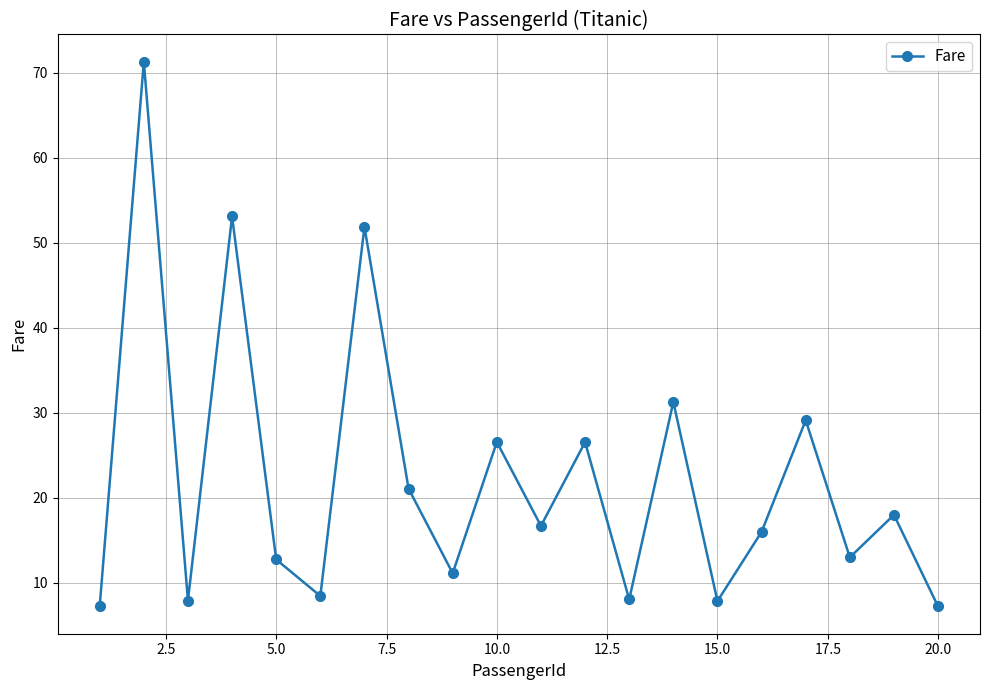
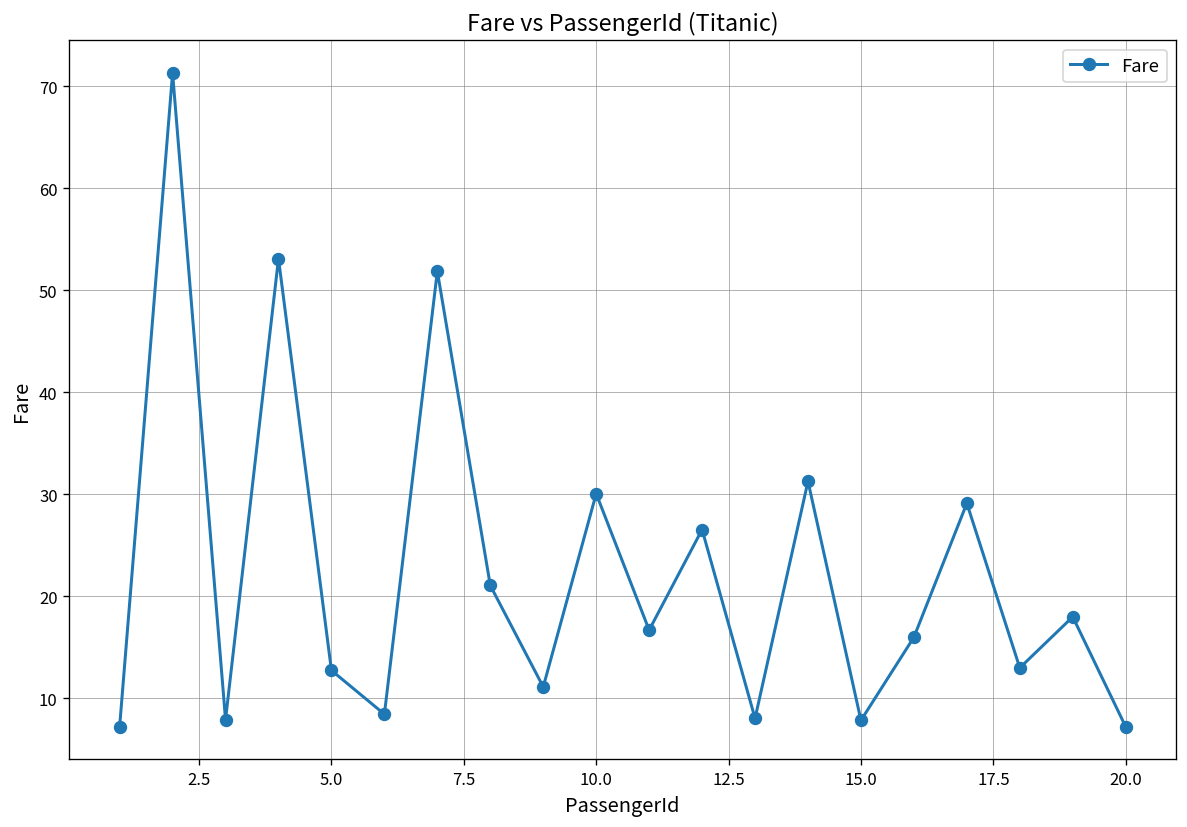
  {
    "5.0": 13,
-   "10.0": 27,
+   "10.0": 30,
    "15.0": 8,
    "20.0": 7
  }
